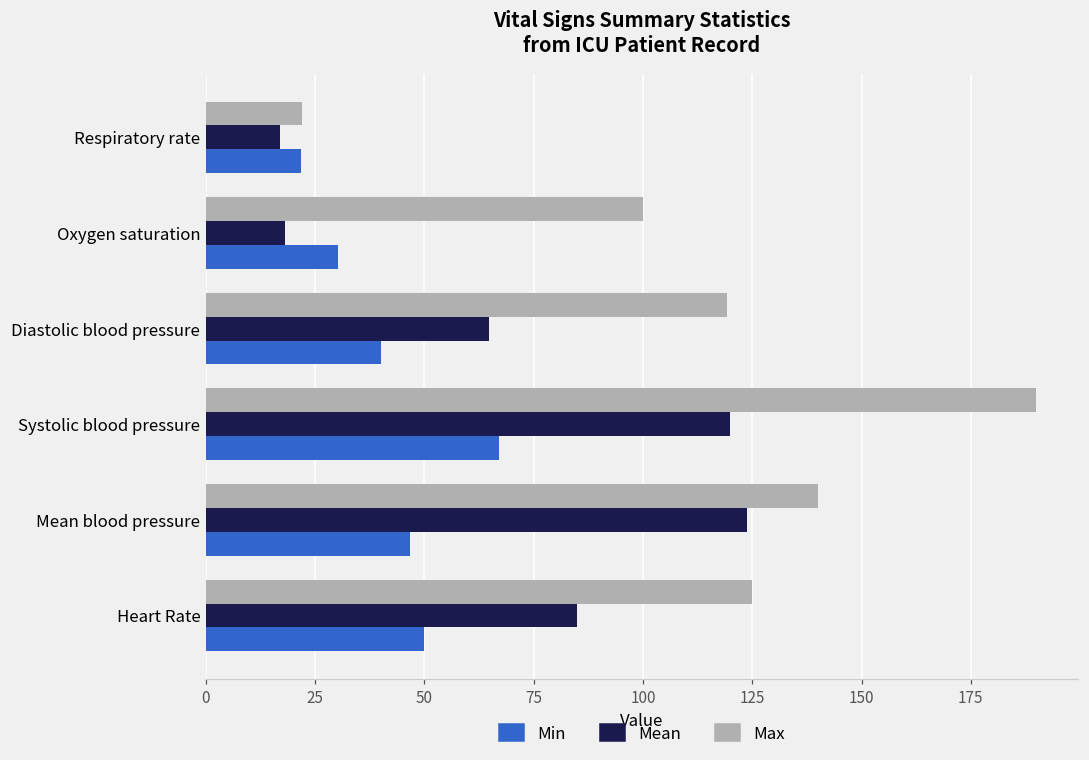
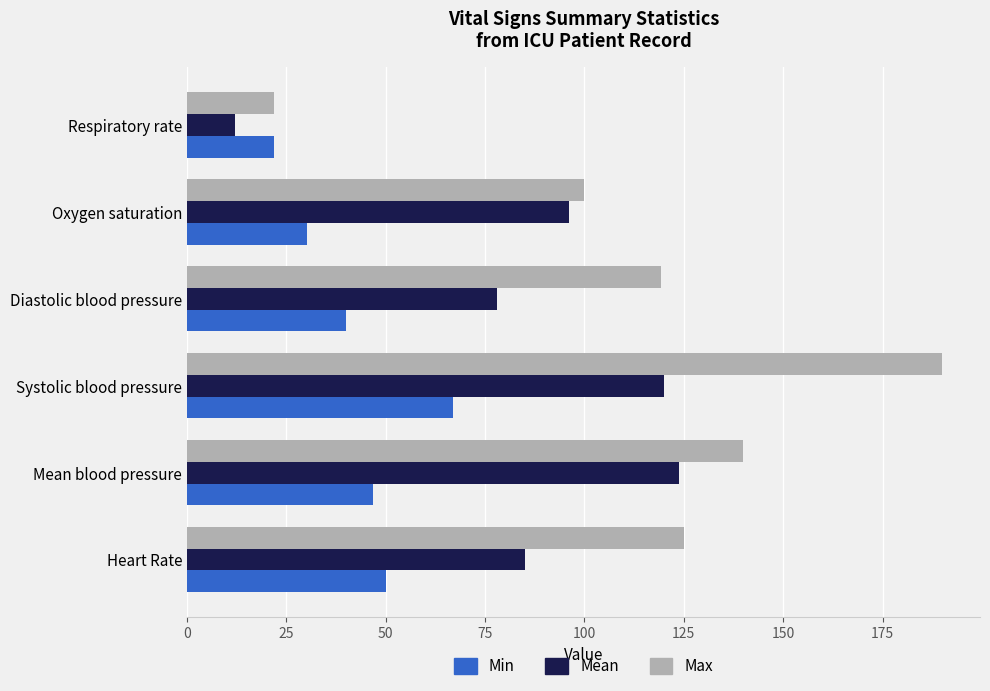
  {
    "Min": {
      "Respiratory rate": 22,
      "Oxygen saturation": 30,
      "Diastolic blood pressure": 40,
      "Systolic blood pressure": 67,
      "Mean blood pressure": 47,
      "Heart Rate": 50
    },
    "Mean": {
-     "Respiratory rate": 17,
-     "Oxygen saturation": 18,
-     "Diastolic blood pressure": 65,
+     "Respiratory rate": 12,
+     "Oxygen saturation": 96,
+     "Diastolic blood pressure": 78,
      "Systolic blood pressure": 120,
      "Mean blood pressure": 124,
      "Heart Rate": 85
    },
    "Max": {
      "Respiratory rate": 22,
      "Oxygen saturation": 100,
      "Diastolic blood pressure": 119,
      "Systolic blood pressure": 190,
      "Mean blood pressure": 140,
      "Heart Rate": 125
    }
  }
